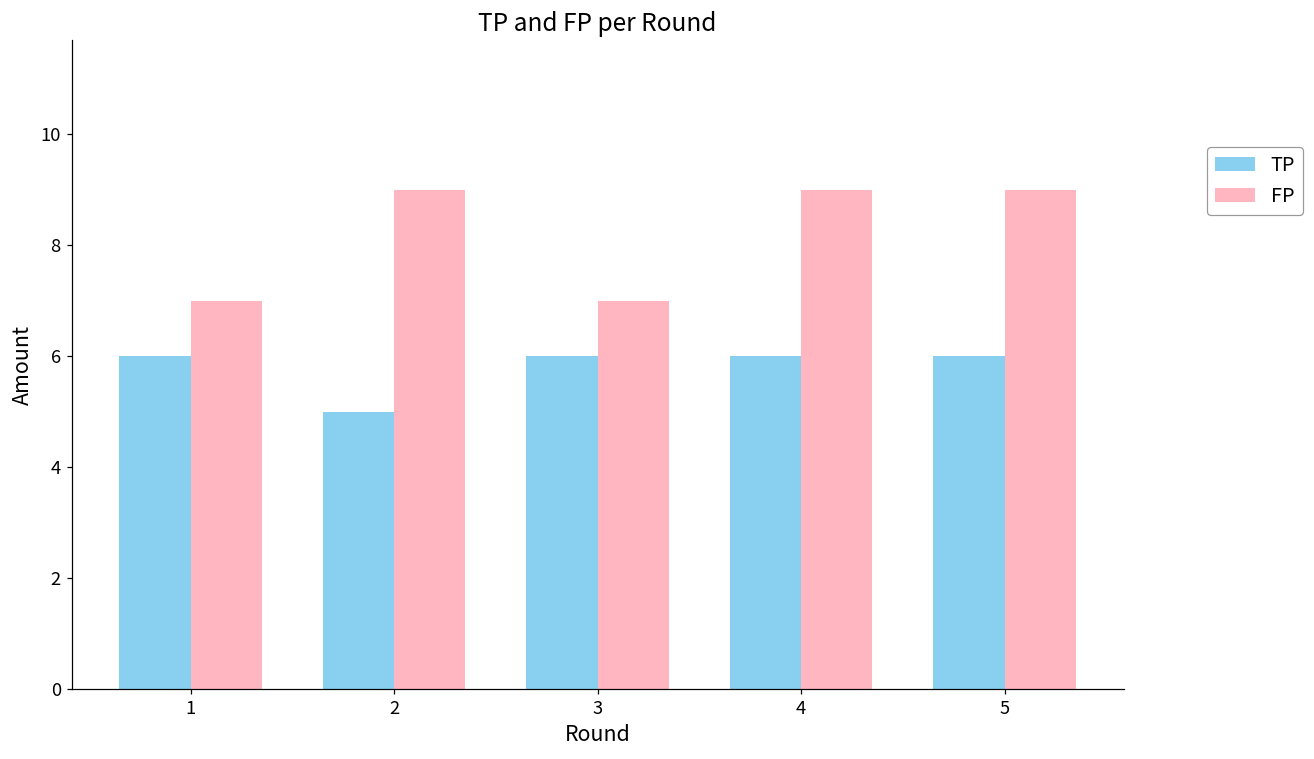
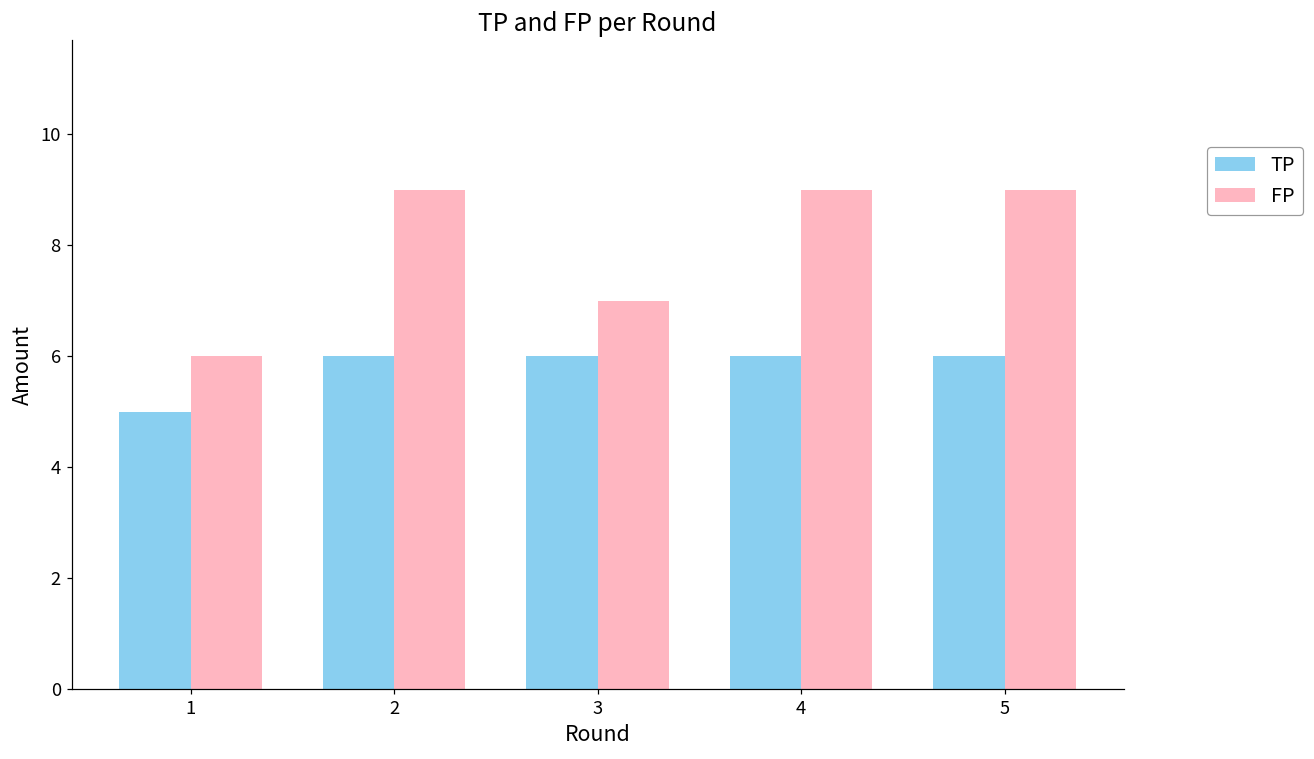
  {
    "TP": {
-     "1": 6,
-     "2": 5,
+     "1": 5,
+     "2": 6,
      "3": 6,
      "4": 6,
      "5": 6
    },
    "FP": {
-     "1": 7,
+     "1": 6,
      "2": 9,
      "3": 7,
      "4": 9,
      "5": 9
    }
  }
